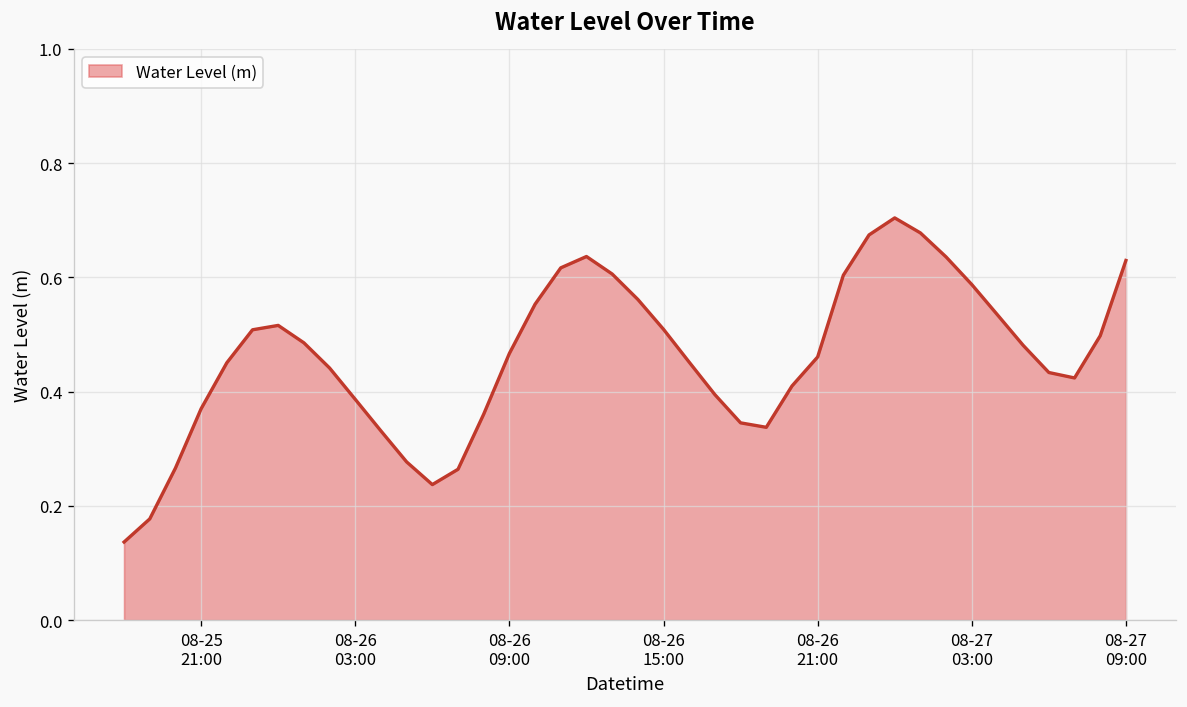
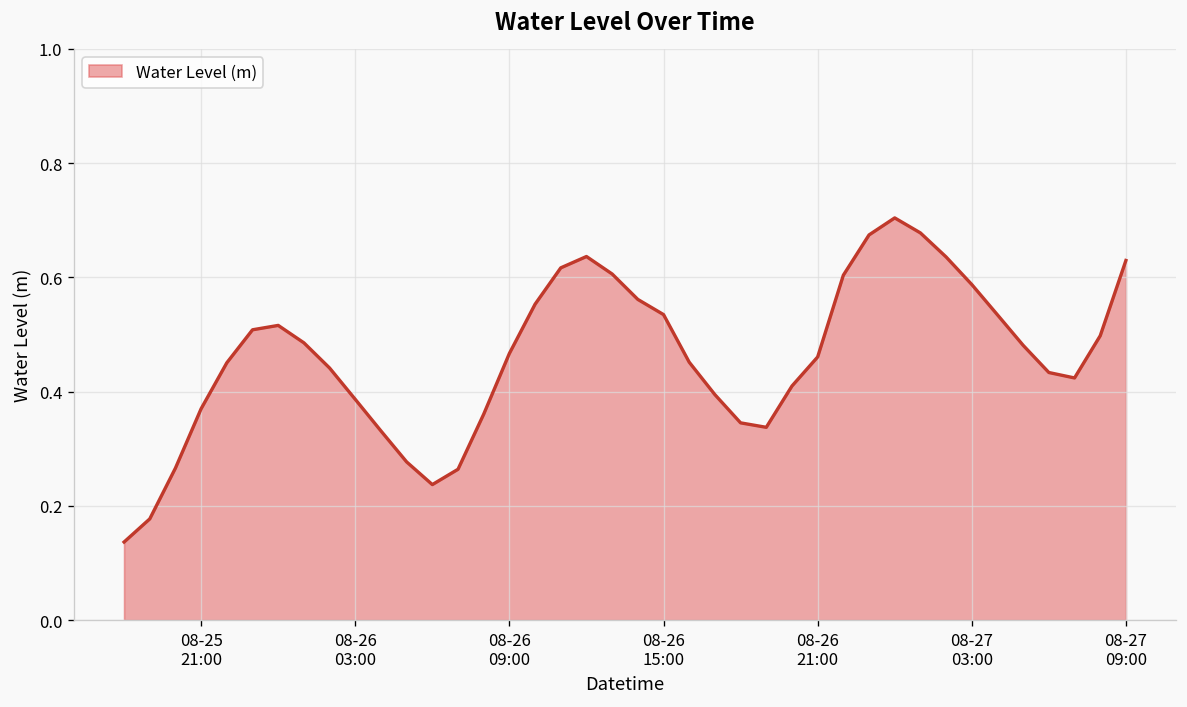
  {
    "08-25 21:00": 0.37,
    "08-26 03:00": 0.39,
    "08-26 09:00": 0.47,
-   "08-26 15:00": 0.51,
+   "08-26 15:00": 0.53,
    "08-26 21:00": 0.46,
    "08-27 03:00": 0.59,
    "08-27 09:00": 0.63
  }
